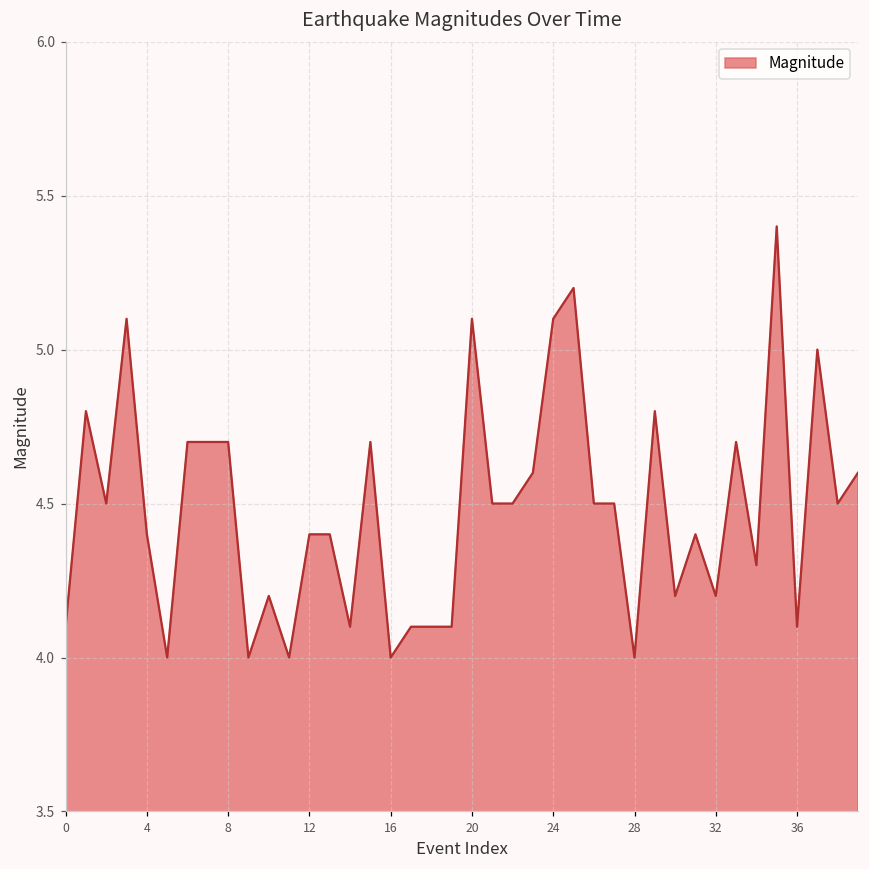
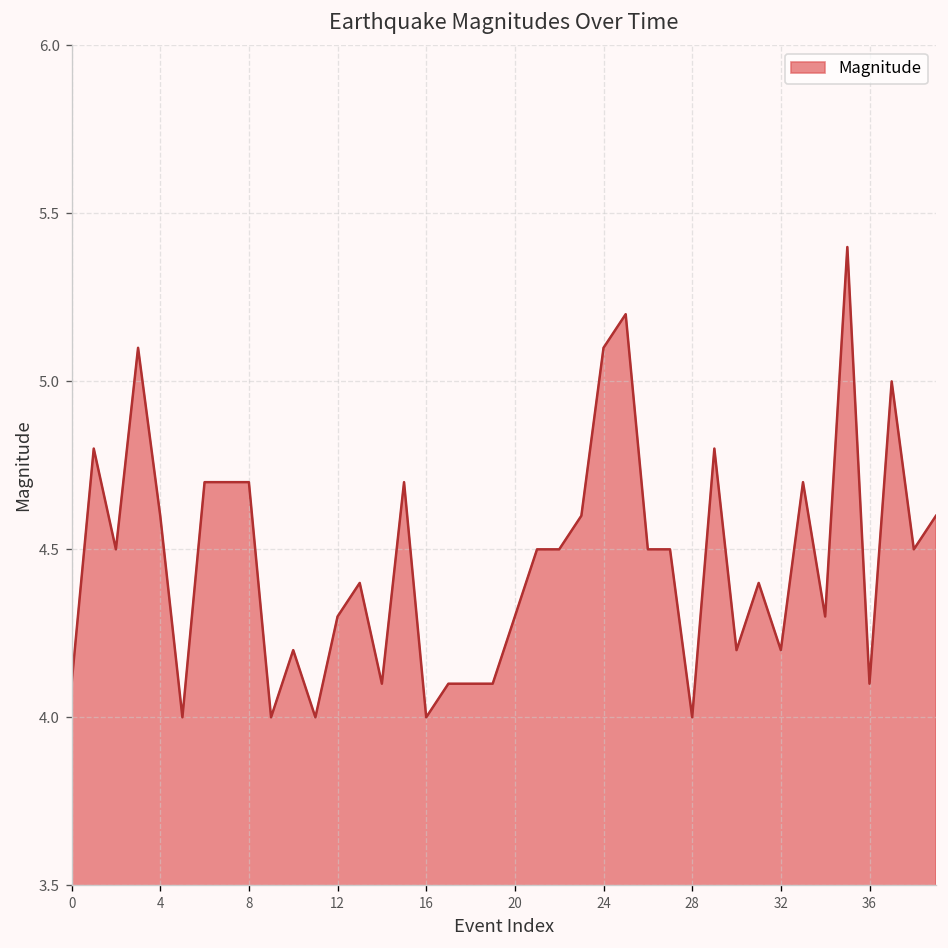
  {
    "0": 4.1,
-   "4": 4.4,
+   "4": 4.6,
    "8": 4.7,
-   "12": 4.4,
+   "12": 4.3,
    "16": 4.0,
-   "20": 5.1,
+   "20": 4.3,
    "24": 5.1,
    "28": 4.0,
    "32": 4.2,
    "36": 4.1
  }
